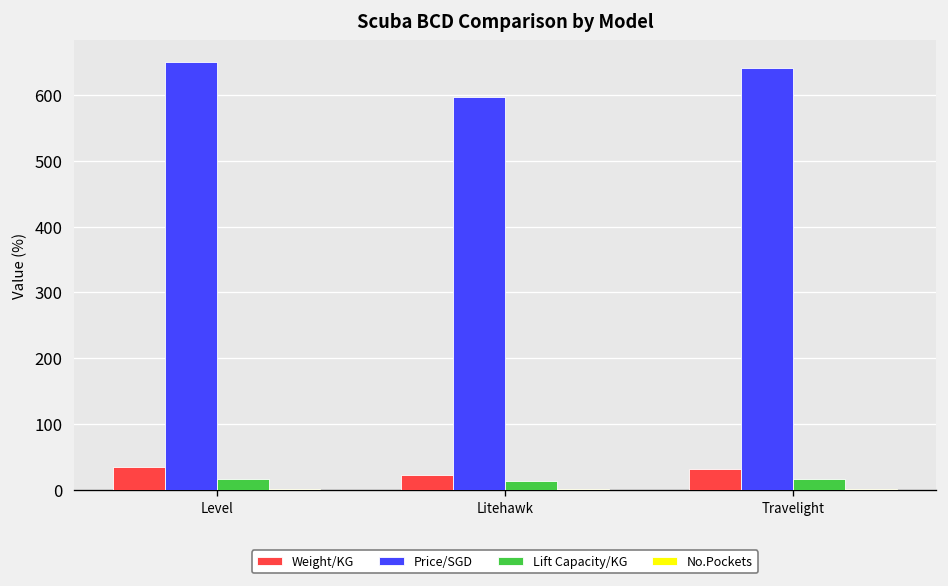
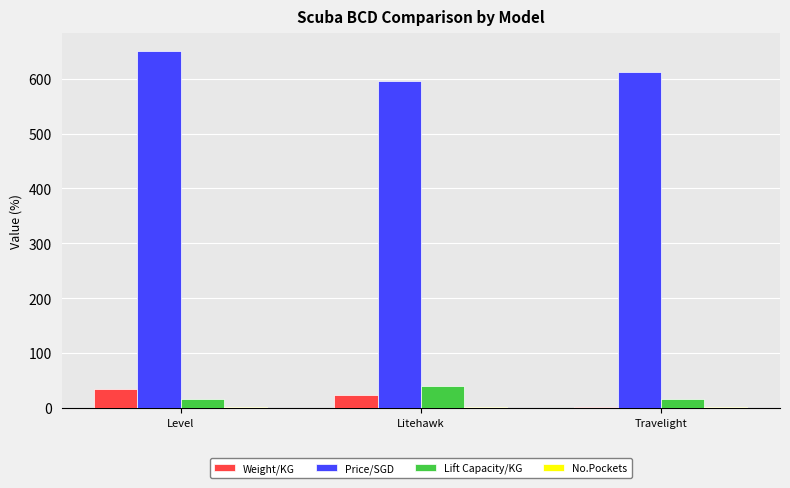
  {
    "Weight/KG": {
      "Level": 30,
      "Litehawk": 20,
-     "Travelight": 30
+     "Travelight": 0
    },
    "Price/SGD": {
      "Level": 650,
      "Litehawk": 600,
-     "Travelight": 640
+     "Travelight": 610
    },
    "Lift Capacity/KG": {
      "Level": 20,
-     "Litehawk": 10,
+     "Litehawk": 40,
      "Travelight": 20
    }
  }
